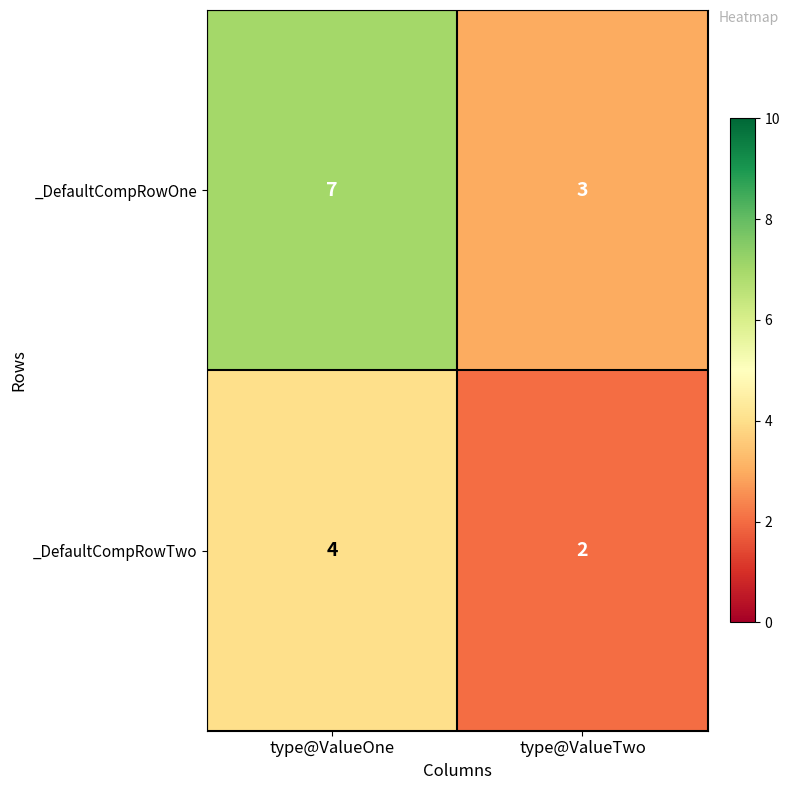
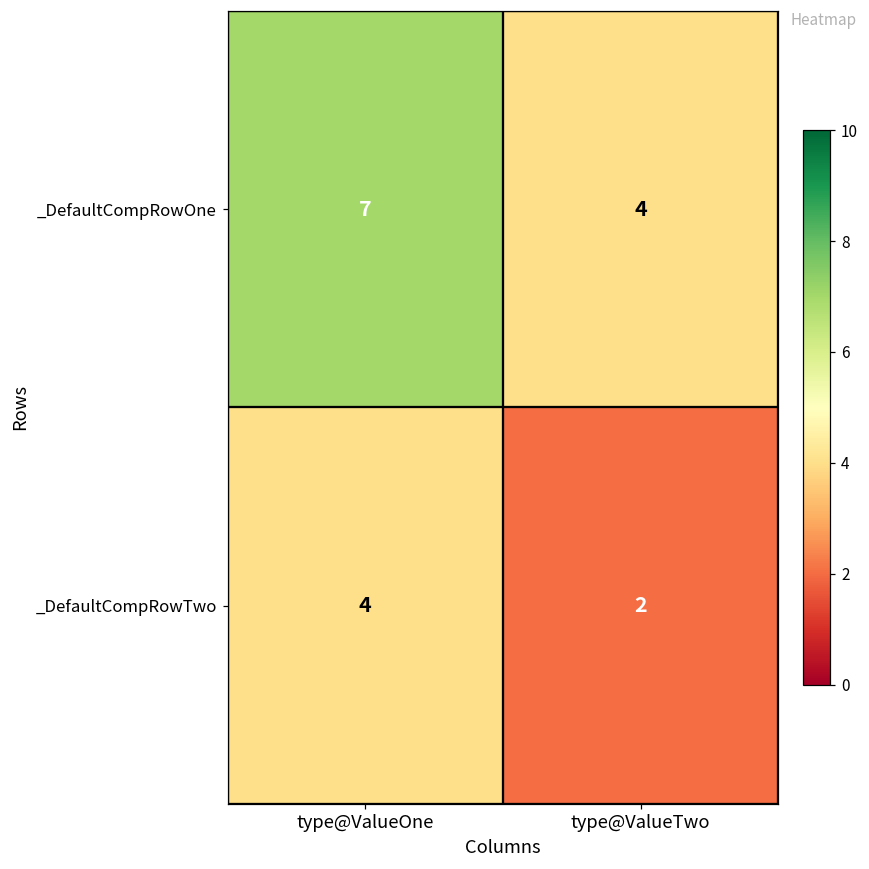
  {
    "_DefaultCompRowOne": {
      "type@ValueOne": 7,
-     "type@ValueTwo": 3
+     "type@ValueTwo": 4
    },
    "_DefaultCompRowTwo": {
      "type@ValueOne": 4,
      "type@ValueTwo": 2
    }
  }
